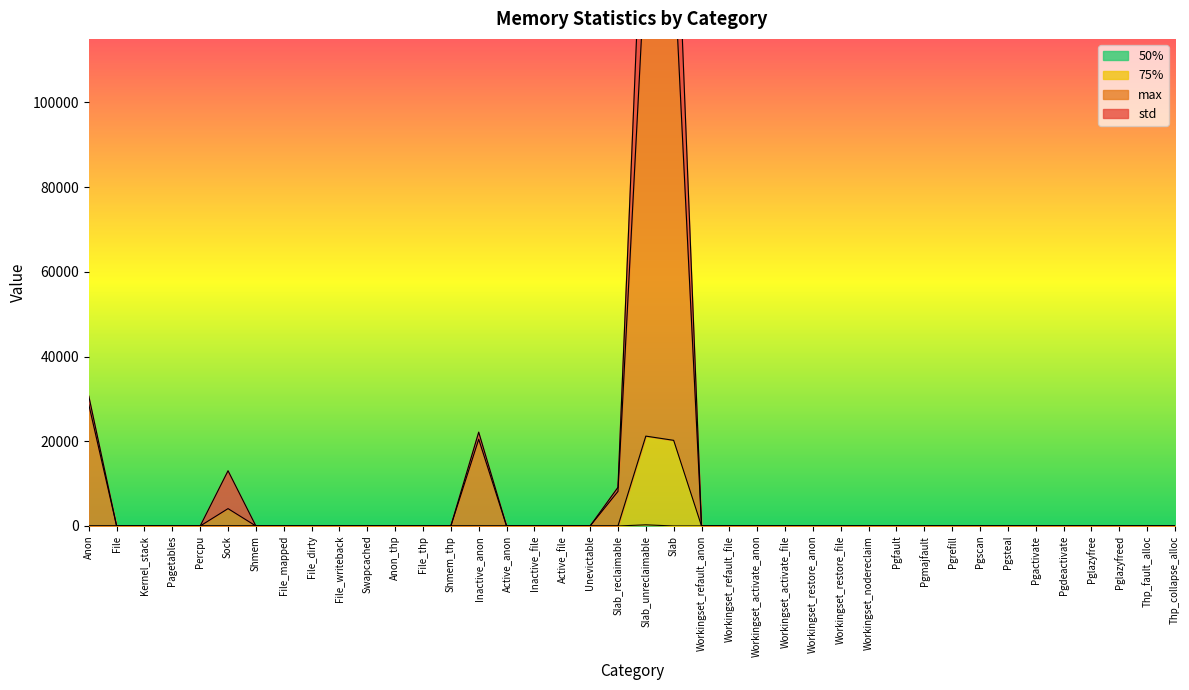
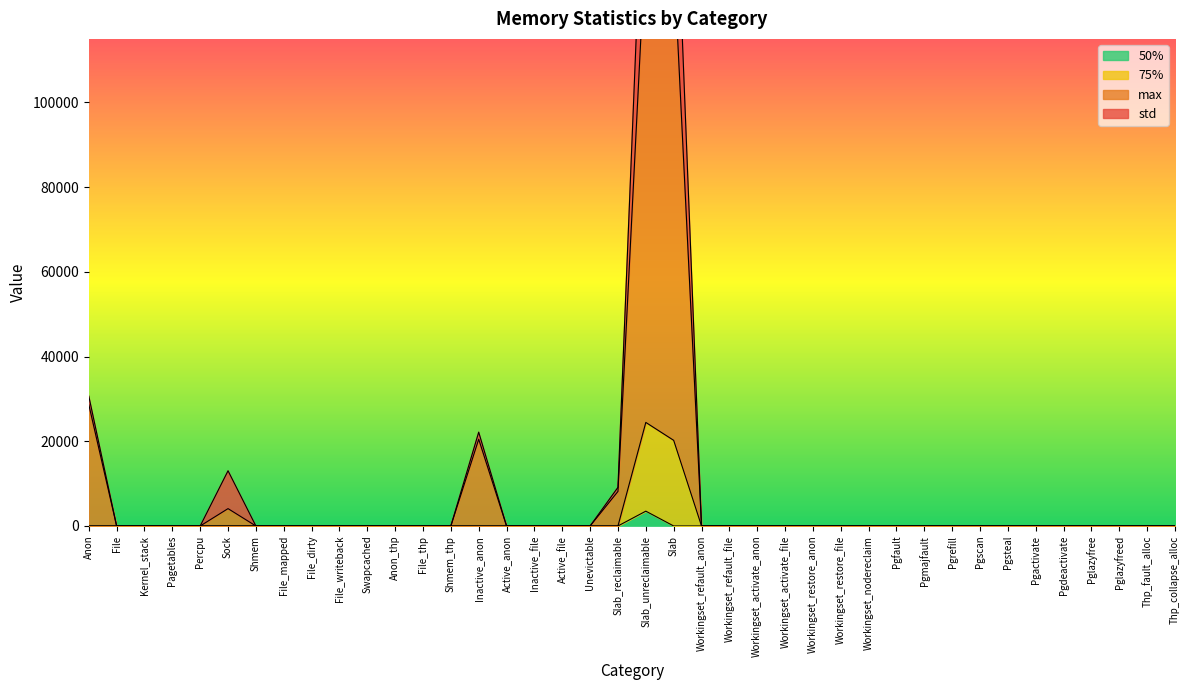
  {
    "50%": {
-     "Slab_unreclaimable": 0,
+     "Slab_unreclaimable": 3000,
      "Slab": 0
    },
    "75%": {
      "Slab_unreclaimable": 21000,
      "Slab": 20000
    }
  }
